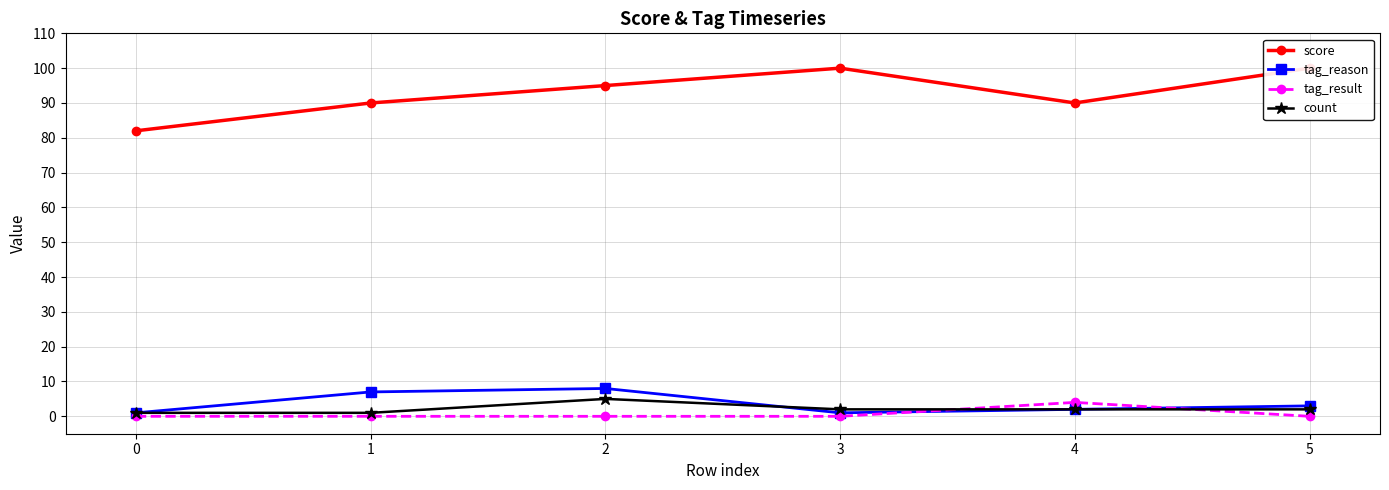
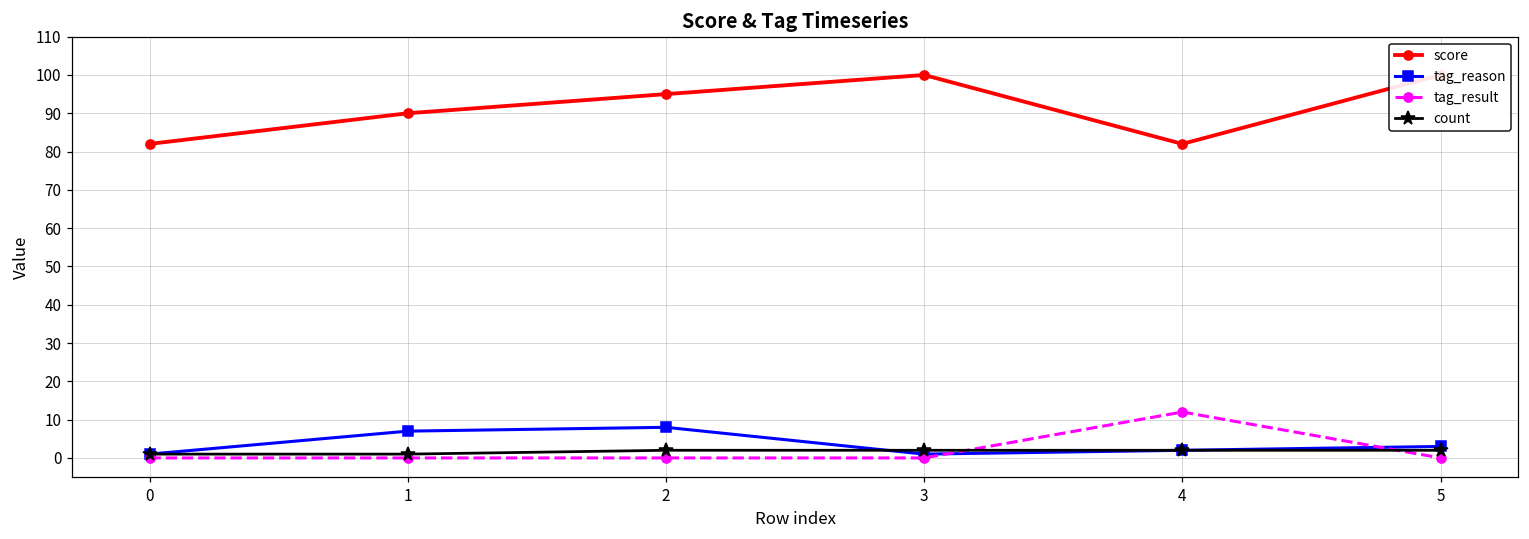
  {
    "score": {
      "0": 82,
      "1": 90,
      "2": 95,
      "3": 100,
-     "4": 90
+     "4": 82
    },
    "tag_reason": {
      "1": 7,
      "2": 8,
      "3": 1,
      "5": 3
    },
    "tag_result": {
      "0": 0,
      "1": 0,
      "2": 0,
      "3": 0,
-     "4": 4,
+     "4": 12,
      "5": 0
    },
    "count": {
      "1": 1,
-     "2": 5,
+     "2": 2,
      "3": 2,
      "5": 2
    }
  }
